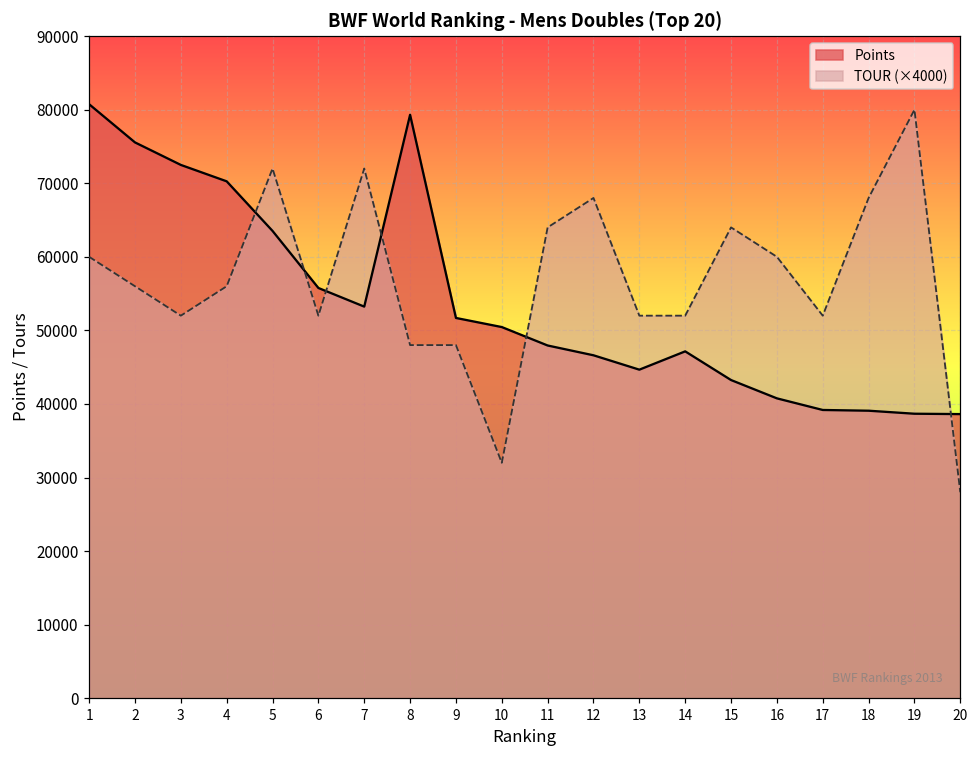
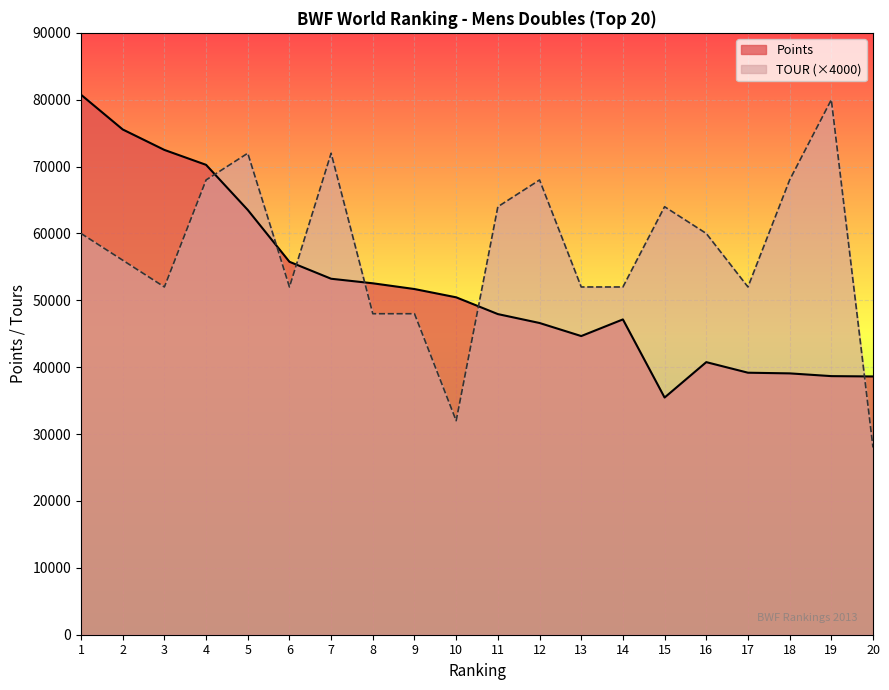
  {
    "Points": {
      "1": 81000,
      "2": 76000,
      "3": 72000,
      "4": 70000,
      "5": 64000,
      "6": 56000,
      "7": 53000,
-     "8": 79000,
+     "8": 53000,
      "9": 52000,
      "10": 50000,
      "11": 48000,
      "12": 47000,
      "13": 45000,
      "14": 47000,
-     "15": 43000,
+     "15": 35000,
      "16": 41000,
      "17": 39000,
      "18": 39000,
      "19": 39000,
      "20": 39000
    },
    "TOUR (×4000)": {
      "1": 60000,
      "2": 56000,
      "3": 52000,
-     "4": 56000,
+     "4": 68000,
      "5": 72000,
      "6": 52000,
      "7": 72000,
      "8": 48000,
      "9": 48000,
      "10": 32000,
      "11": 64000,
      "12": 68000,
      "13": 52000,
      "14": 52000,
      "15": 64000,
      "16": 60000,
      "17": 52000,
      "18": 68000,
      "19": 80000,
      "20": 28000
    }
  }
